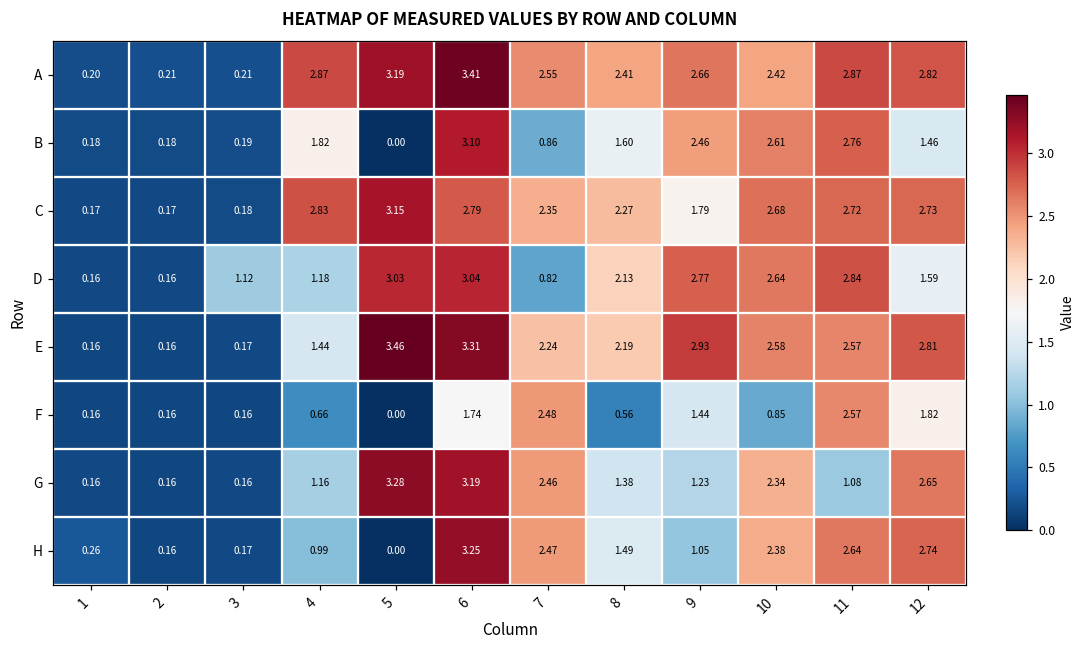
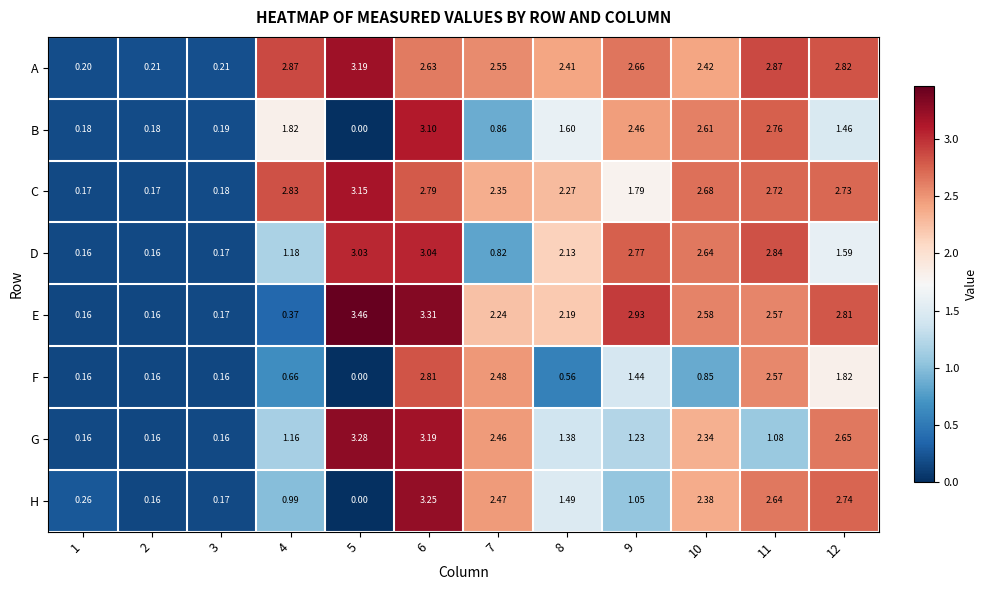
  {
    "A": {
      "1": 0.20,
      "2": 0.21,
      "3": 0.21,
      "4": 2.87,
      "5": 3.19,
-     "6": 3.41,
+     "6": 2.63,
      "7": 2.55,
      "8": 2.41,
      "9": 2.66,
      "10": 2.42,
      "11": 2.87,
      "12": 2.82
    },
    "B": {
      "1": 0.18,
      "2": 0.18,
      "3": 0.19,
      "4": 1.82,
      "5": 0.00,
      "6": 3.10,
      "7": 0.86,
      "8": 1.60,
      "9": 2.46,
      "10": 2.61,
      "11": 2.76,
      "12": 1.46
    },
    "C": {
      "1": 0.17,
      "2": 0.17,
      "3": 0.18,
      "4": 2.83,
      "5": 3.15,
      "6": 2.79,
      "7": 2.35,
      "8": 2.27,
      "9": 1.79,
      "10": 2.68,
      "11": 2.72,
      "12": 2.73
    },
    "D": {
      "1": 0.16,
      "2": 0.16,
-     "3": 1.12,
+     "3": 0.17,
      "4": 1.18,
      "5": 3.03,
      "6": 3.04,
      "7": 0.82,
      "8": 2.13,
      "9": 2.77,
      "10": 2.64,
      "11": 2.84,
      "12": 1.59
    },
    "E": {
      "1": 0.16,
      "2": 0.16,
      "3": 0.17,
-     "4": 1.44,
+     "4": 0.37,
      "5": 3.46,
      "6": 3.31,
      "7": 2.24,
      "8": 2.19,
      "9": 2.93,
      "10": 2.58,
      "11": 2.57,
      "12": 2.81
    },
    "F": {
      "1": 0.16,
      "2": 0.16,
      "3": 0.16,
      "4": 0.66,
      "5": 0.00,
-     "6": 1.74,
+     "6": 2.81,
      "7": 2.48,
      "8": 0.56,
      "9": 1.44,
      "10": 0.85,
      "11": 2.57,
      "12": 1.82
    },
    "G": {
      "1": 0.16,
      "2": 0.16,
      "3": 0.16,
      "4": 1.16,
      "5": 3.28,
      "6": 3.19,
      "7": 2.46,
      "8": 1.38,
      "9": 1.23,
      "10": 2.34,
      "11": 1.08,
      "12": 2.65
    },
    "H": {
      "1": 0.26,
      "2": 0.16,
      "3": 0.17,
      "4": 0.99,
      "5": 0.00,
      "6": 3.25,
      "7": 2.47,
      "8": 1.49,
      "9": 1.05,
      "10": 2.38,
      "11": 2.64,
      "12": 2.74
    }
  }
